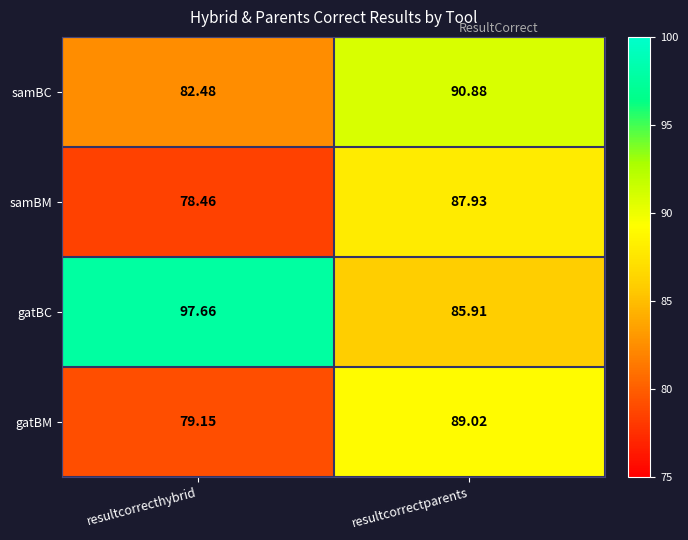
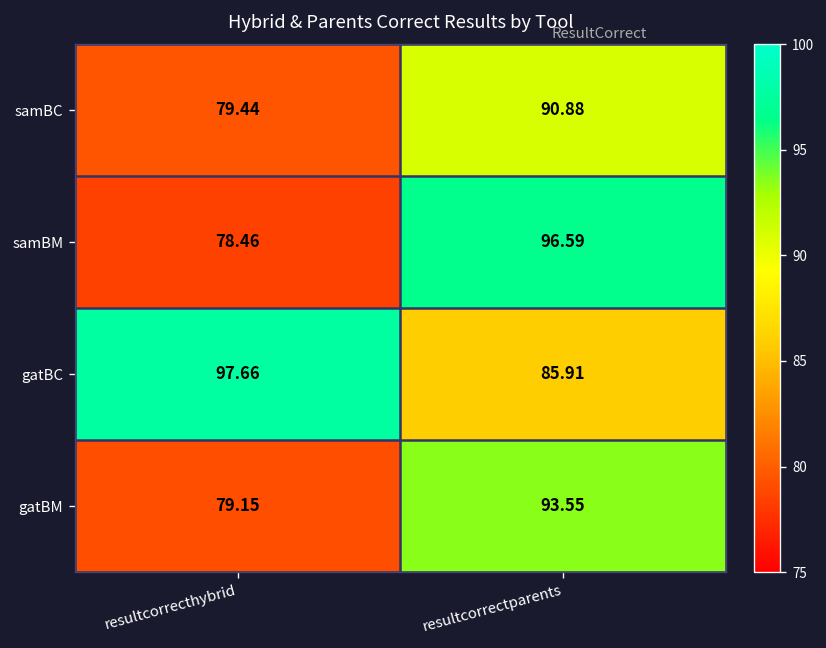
  {
    "samBC": {
-     "resultcorrecthybrid": 82.48,
+     "resultcorrecthybrid": 79.44,
      "resultcorrectparents": 90.88
    },
    "samBM": {
      "resultcorrecthybrid": 78.46,
-     "resultcorrectparents": 87.93
+     "resultcorrectparents": 96.59
    },
    "gatBC": {
      "resultcorrecthybrid": 97.66,
      "resultcorrectparents": 85.91
    },
    "gatBM": {
      "resultcorrecthybrid": 79.15,
-     "resultcorrectparents": 89.02
+     "resultcorrectparents": 93.55
    }
  }
